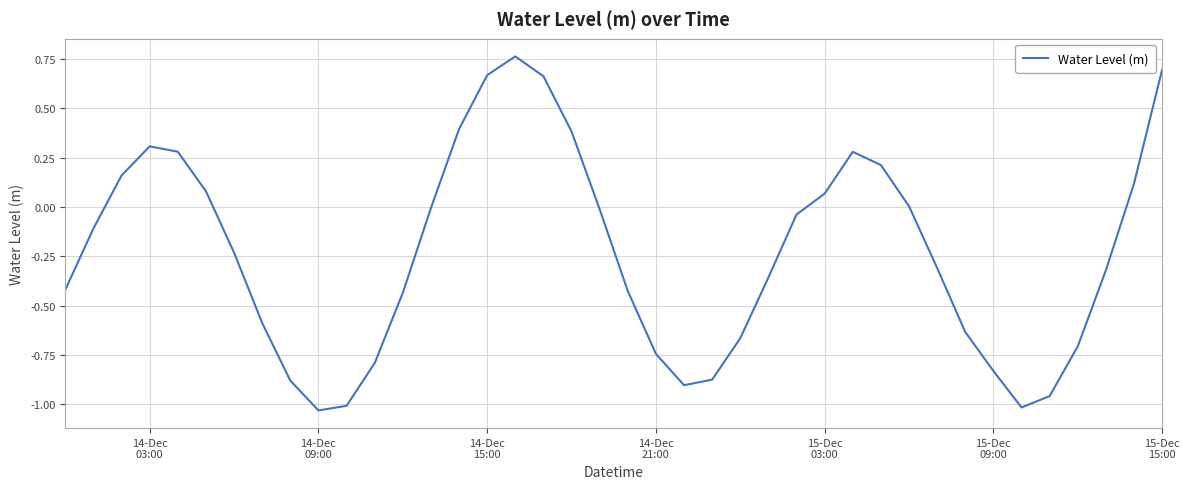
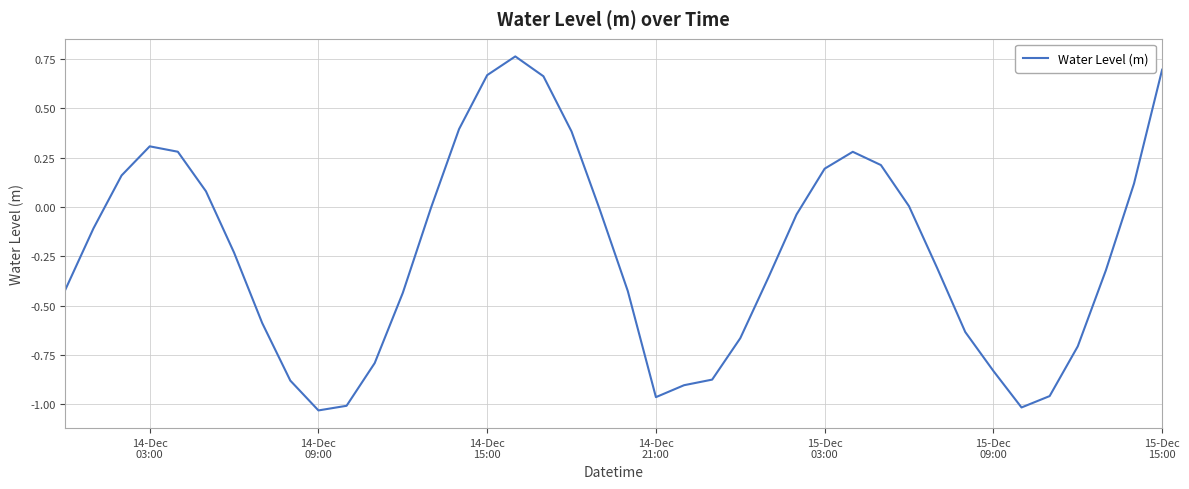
  {
    "14-Dec 03:00": 0.31,
    "14-Dec 09:00": -1.03,
    "14-Dec 15:00": 0.67,
-   "14-Dec 21:00": -0.74,
-   "15-Dec 03:00": 0.07,
+   "14-Dec 21:00": -0.96,
+   "15-Dec 03:00": 0.19,
    "15-Dec 09:00": -0.83,
    "15-Dec 15:00": 0.70
  }
